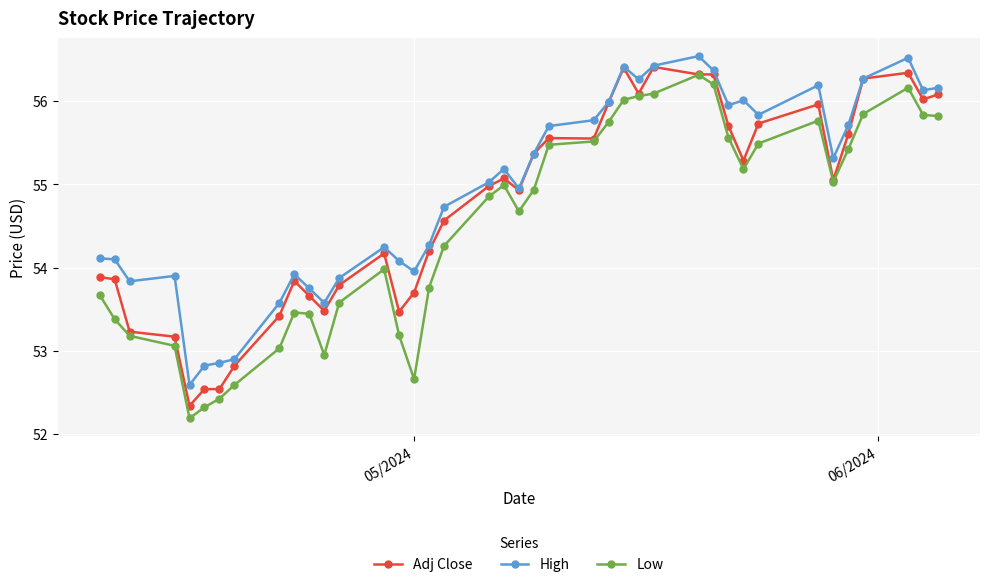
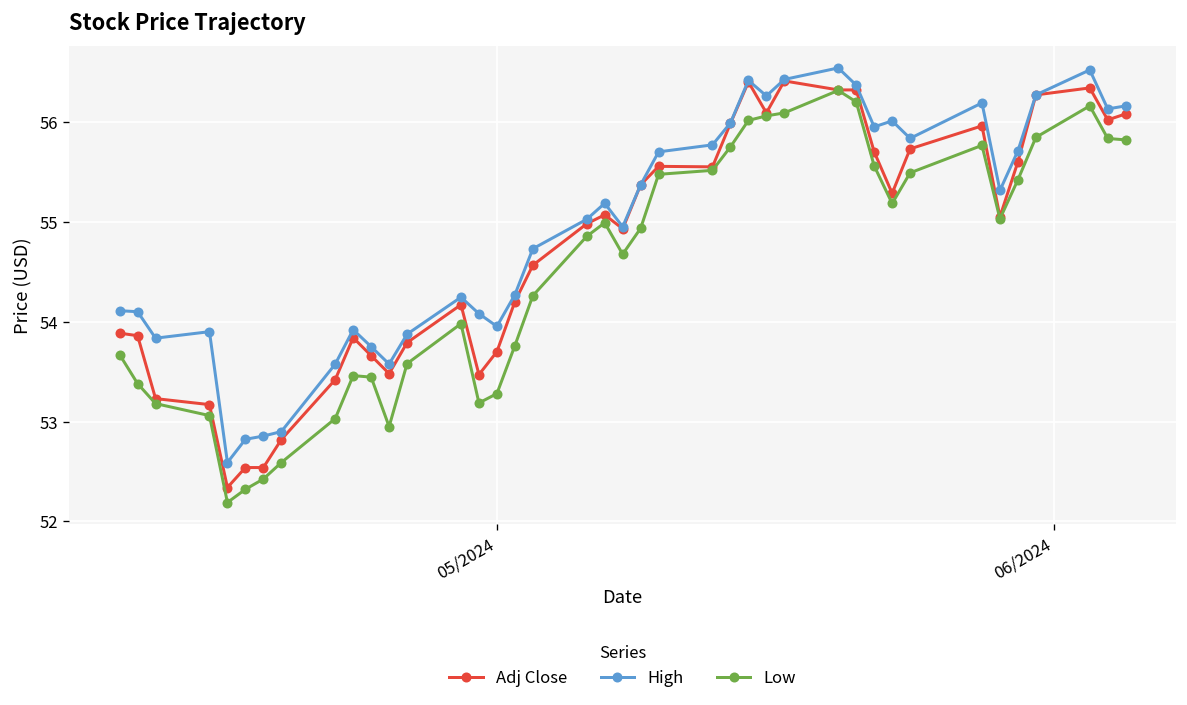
  {
    "Adj Close": {
      "05/2024": 53.7
    },
    "High": {
      "05/2024": 54.0
    },
    "Low": {
-     "05/2024": 52.7
+     "05/2024": 53.3
    }
  }
